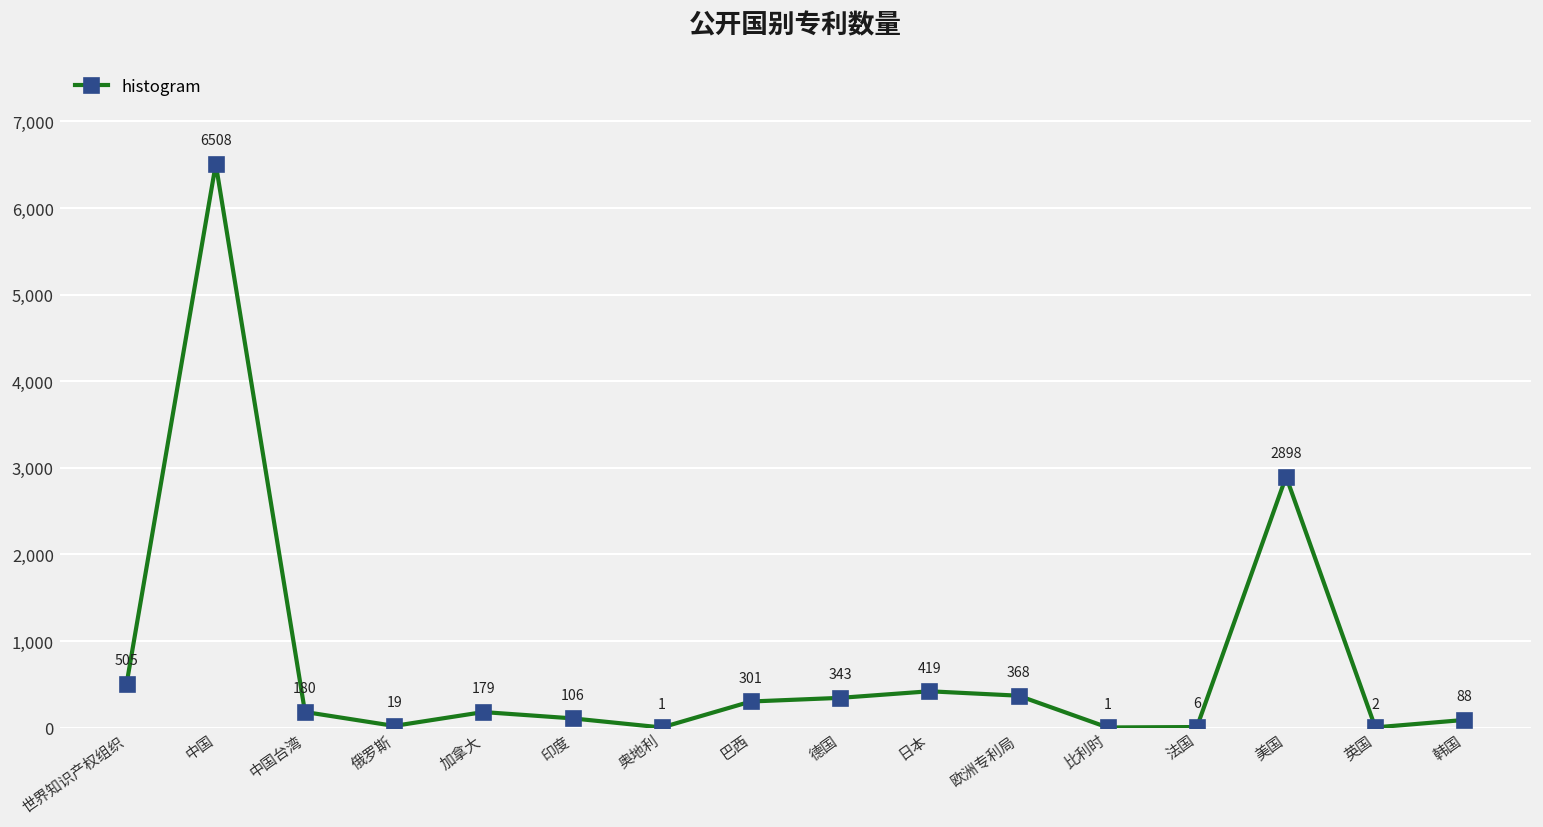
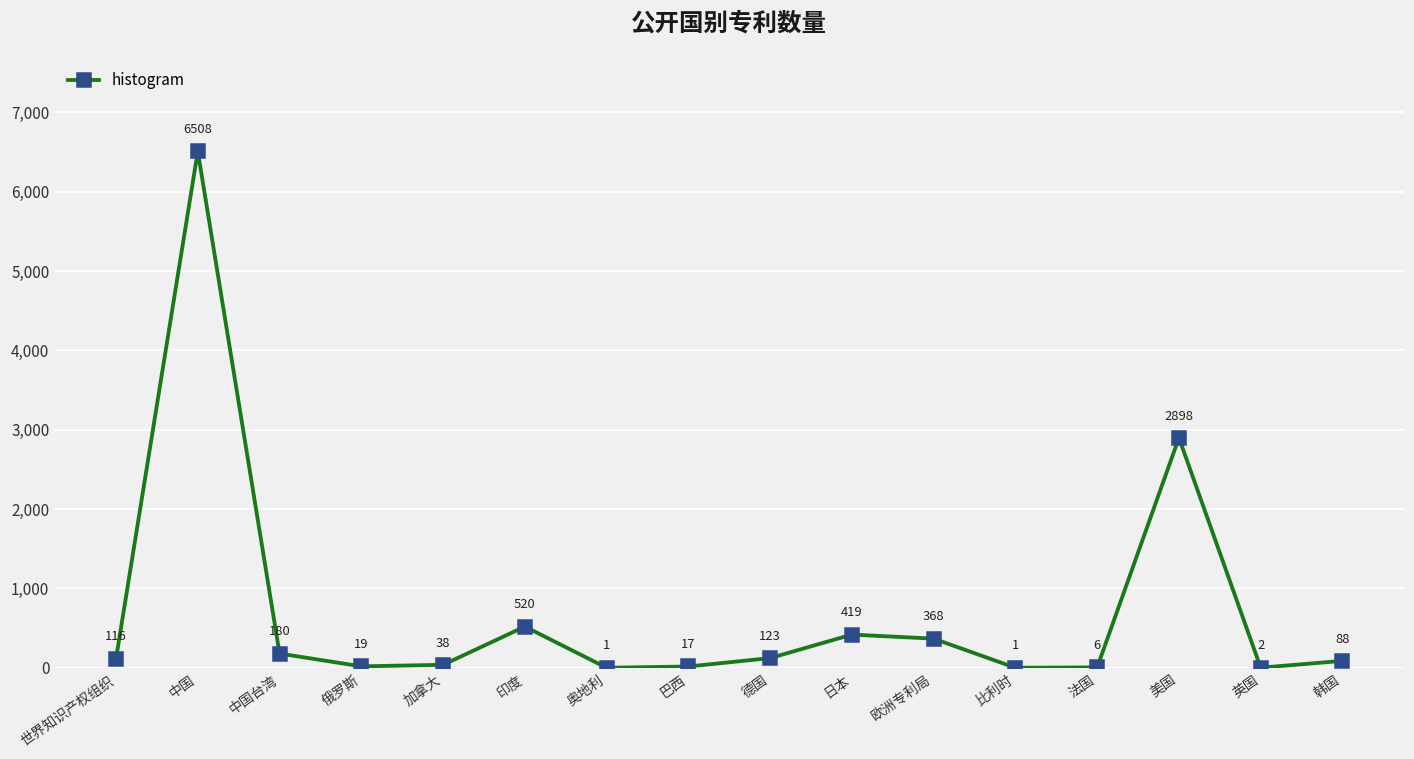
  {
-   "世界知识产权组织": 505,
+   "世界知识产权组织": 116,
    "中国": 6508,
    "中国台湾": 180,
    "俄罗斯": 19,
-   "加拿大": 179,
-   "印度": 106,
+   "加拿大": 38,
+   "印度": 520,
    "奥地利": 1,
-   "巴西": 301,
-   "德国": 343,
+   "巴西": 17,
+   "德国": 123,
    "日本": 419,
    "欧洲专利局": 368,
    "比利时": 1,
    "法国": 6,
    "美国": 2898,
    "英国": 2,
    "韩国": 88
  }
